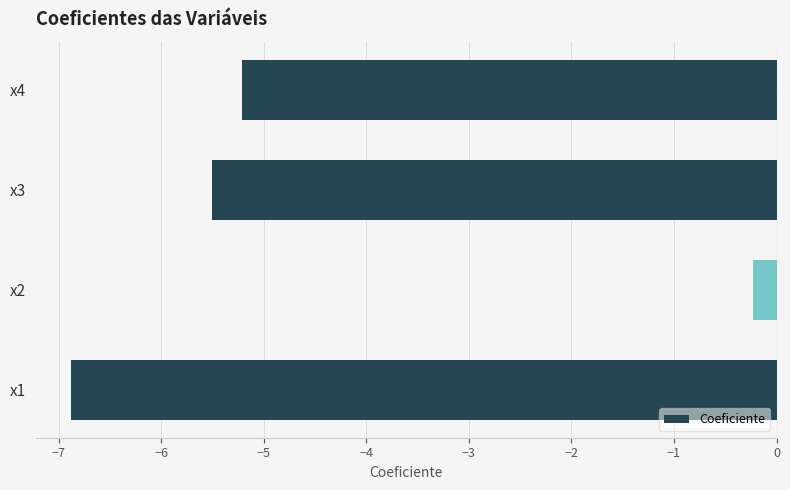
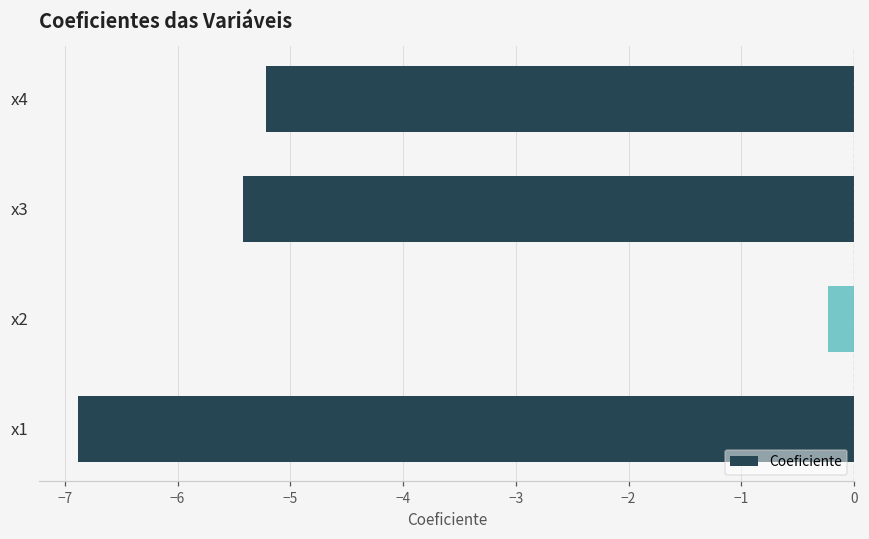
  {
    "x4": -5.21,
-   "x3": -5.50,
+   "x3": -5.42,
    "x2": -0.23,
    "x1": -6.88
  }
